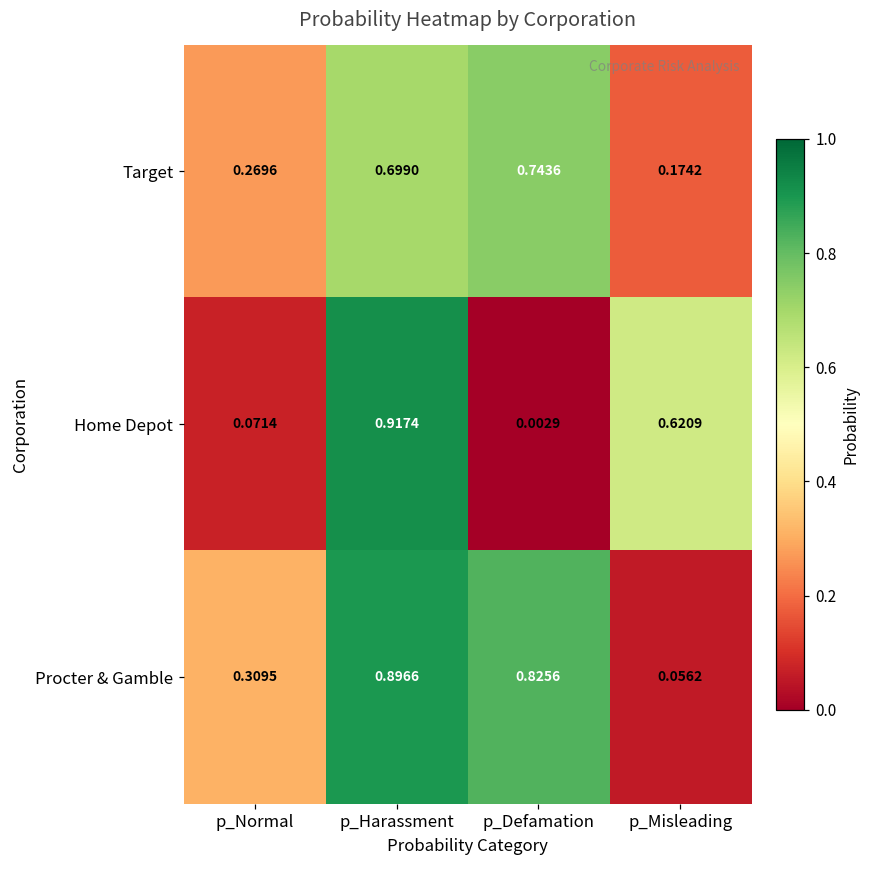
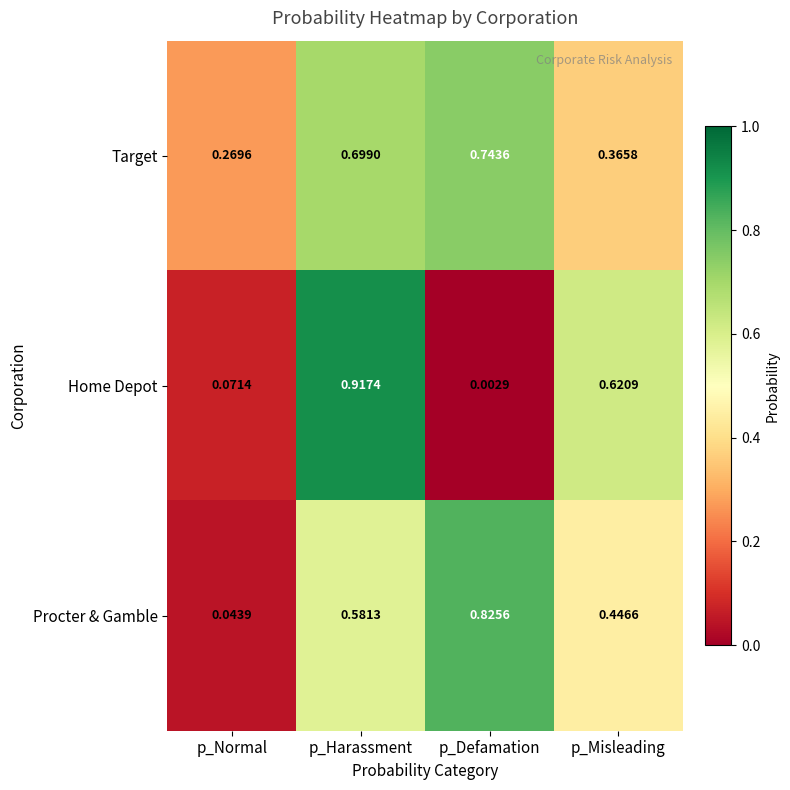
  {
    "Target": {
      "p_Normal": 0.2696,
      "p_Harassment": 0.6990,
      "p_Defamation": 0.7436,
-     "p_Misleading": 0.1742
+     "p_Misleading": 0.3658
    },
    "Home Depot": {
      "p_Normal": 0.0714,
      "p_Harassment": 0.9174,
      "p_Defamation": 0.0029,
      "p_Misleading": 0.6209
    },
    "Procter & Gamble": {
-     "p_Normal": 0.3095,
-     "p_Harassment": 0.8966,
+     "p_Normal": 0.0439,
+     "p_Harassment": 0.5813,
      "p_Defamation": 0.8256,
-     "p_Misleading": 0.0562
+     "p_Misleading": 0.4466
    }
  }
